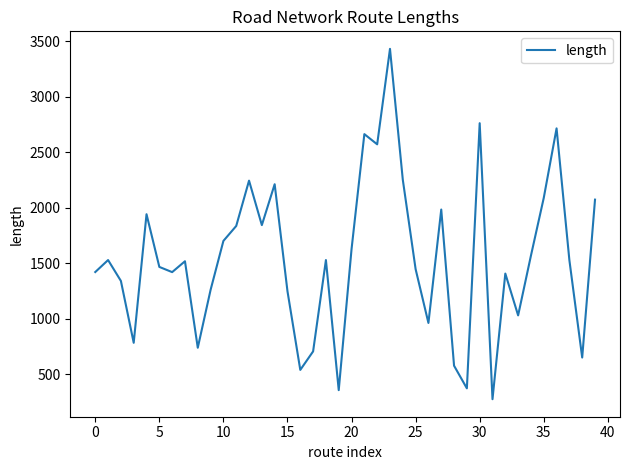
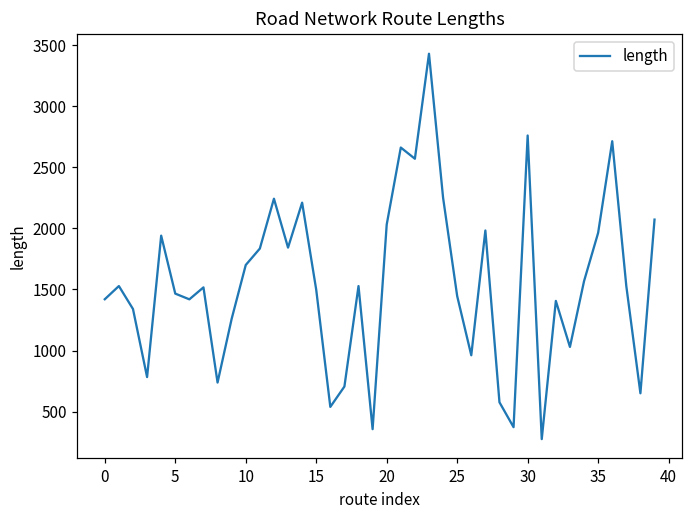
  {
    "0": 1420,
    "5": 1470,
    "10": 1700,
-   "15": 1250,
-   "20": 1630,
+   "15": 1500,
+   "20": 2030,
    "25": 1450,
    "30": 2760,
-   "35": 2090
+   "35": 1960
  }
